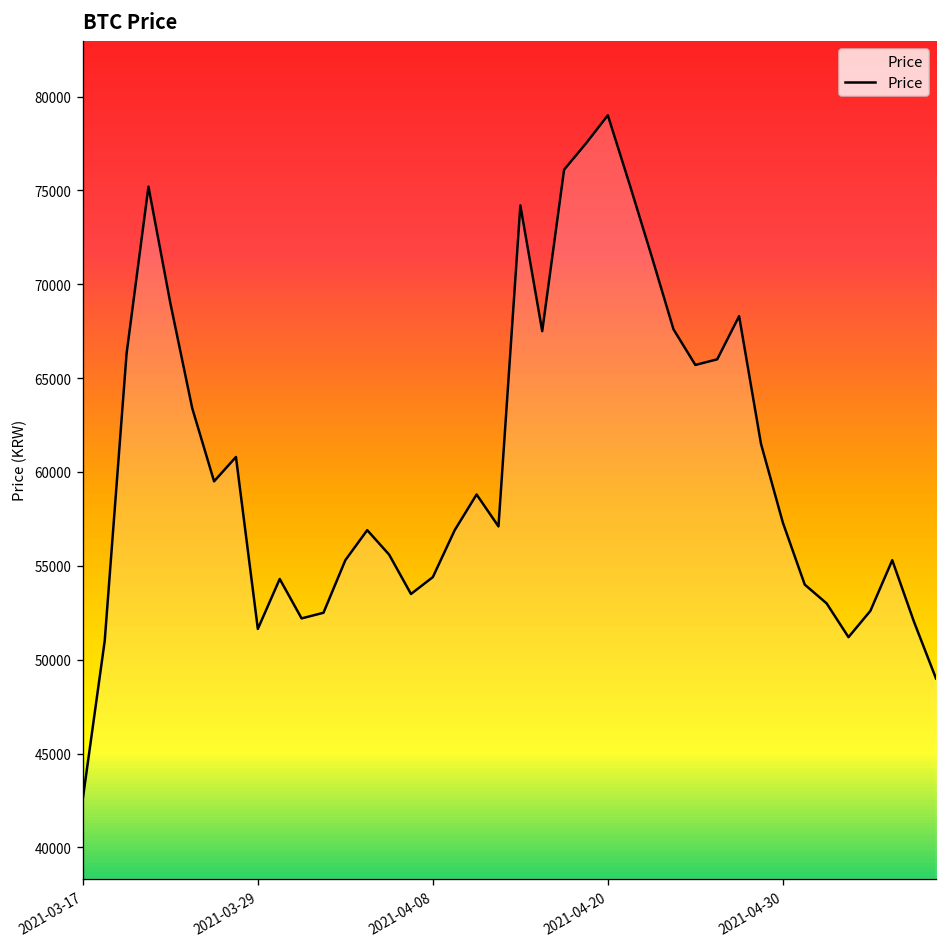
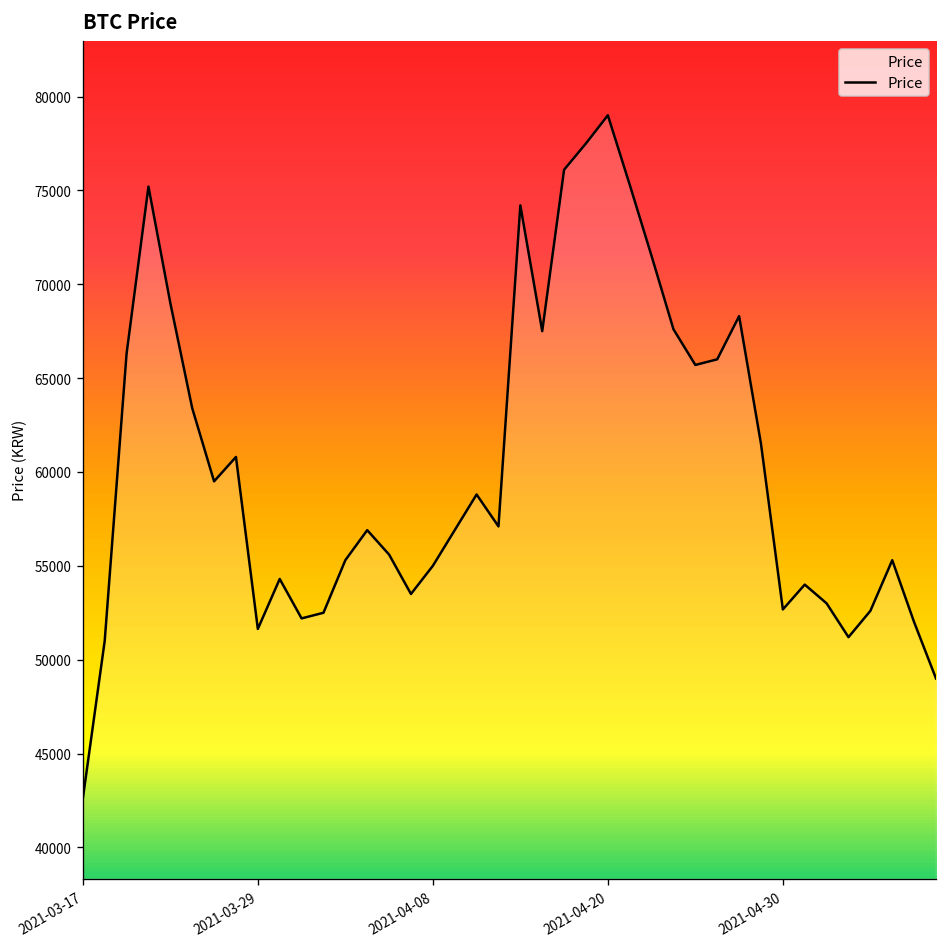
  {
    "2021-03-17": 42600,
    "2021-03-29": 51600,
-   "2021-04-08": 54400,
+   "2021-04-08": 55000,
    "2021-04-20": 79000,
-   "2021-04-30": 57300
+   "2021-04-30": 52700
  }
